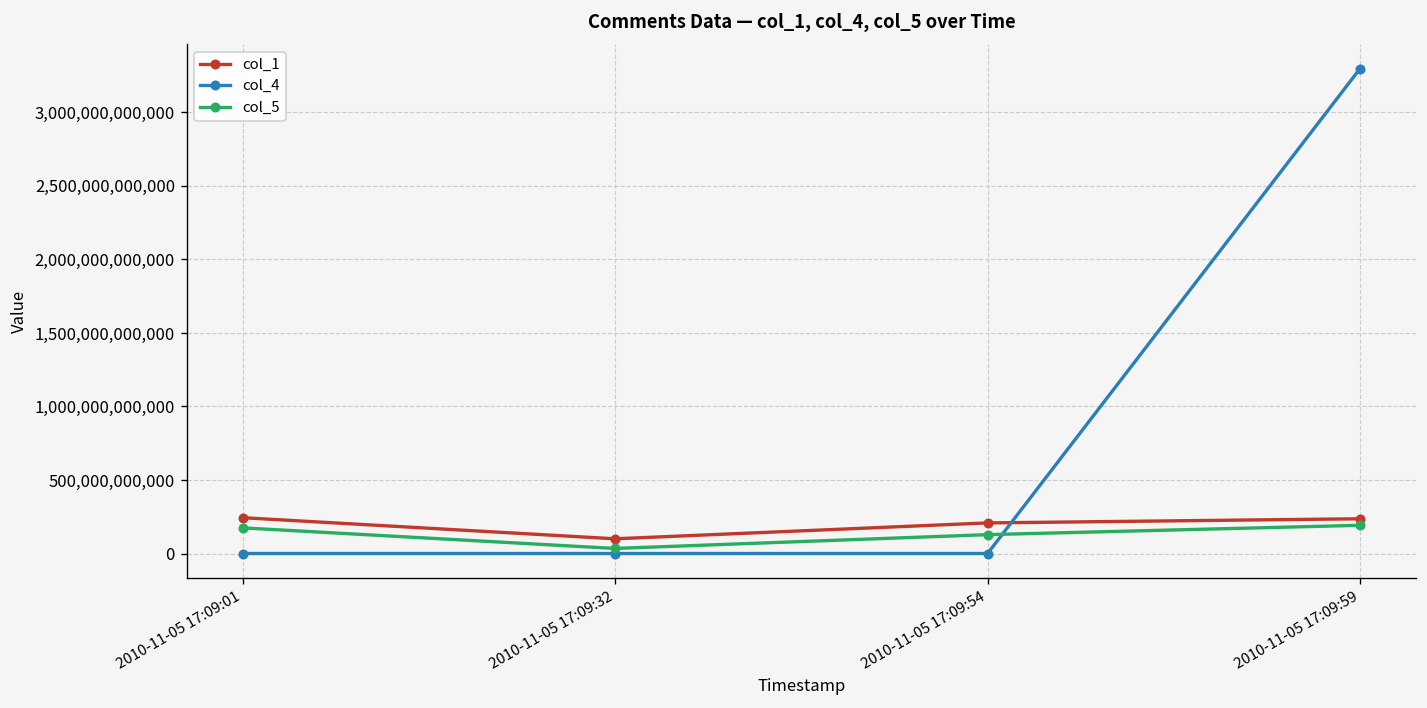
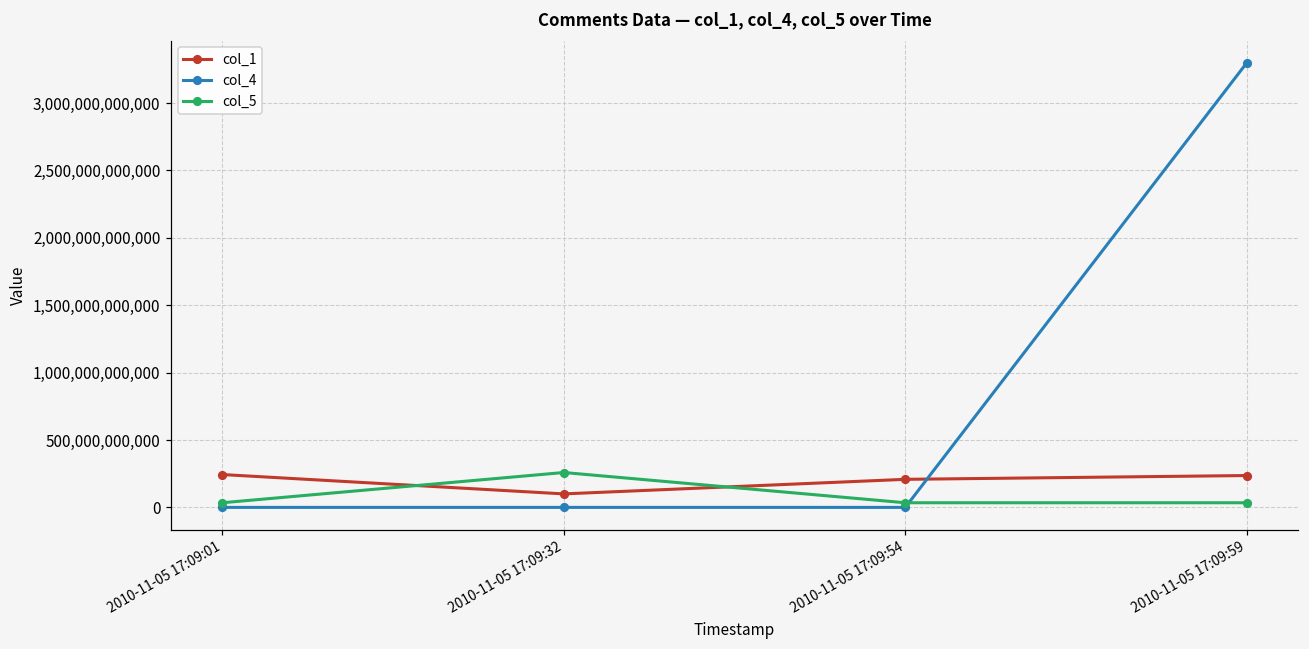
  {
    "col_1": {
      "2010-11-05 17:09:01": "240,000,000,000",
      "2010-11-05 17:09:32": "100,000,000,000",
      "2010-11-05 17:09:54": "210,000,000,000",
      "2010-11-05 17:09:59": "240,000,000,000"
    },
    "col_4": {
      "2010-11-05 17:09:01": "0",
      "2010-11-05 17:09:32": "0",
      "2010-11-05 17:09:54": "0",
      "2010-11-05 17:09:59": "3,300,000,000,000"
    },
    "col_5": {
-     "2010-11-05 17:09:01": "170,000,000,000",
-     "2010-11-05 17:09:32": "30,000,000,000",
-     "2010-11-05 17:09:54": "130,000,000,000",
-     "2010-11-05 17:09:59": "190,000,000,000"
+     "2010-11-05 17:09:01": "30,000,000,000",
+     "2010-11-05 17:09:32": "260,000,000,000",
+     "2010-11-05 17:09:54": "30,000,000,000",
+     "2010-11-05 17:09:59": "30,000,000,000"
    }
  }
